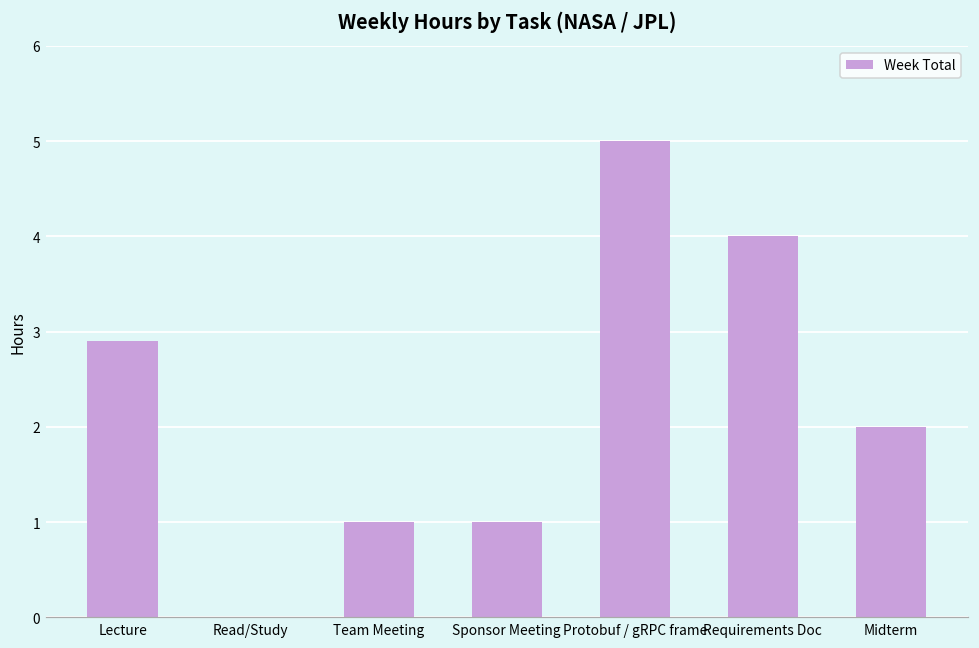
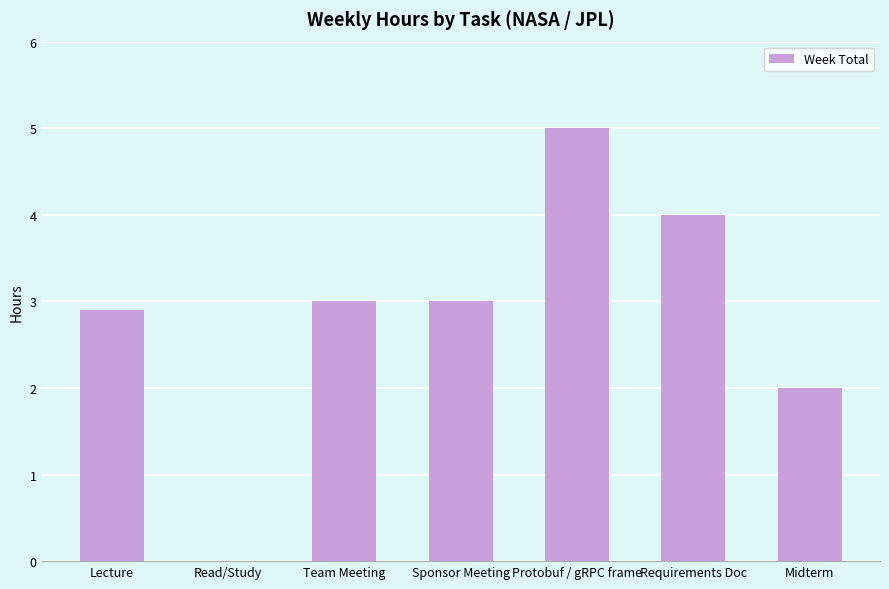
  {
    "Lecture": 2.9,
    "Read/Study": 0,
-   "Team Meeting": 1,
-   "Sponsor Meeting": 1,
+   "Team Meeting": 3,
+   "Sponsor Meeting": 3,
    "Protobuf / gRPC frame": 5,
    "Requirements Doc": 4,
    "Midterm": 2
  }
